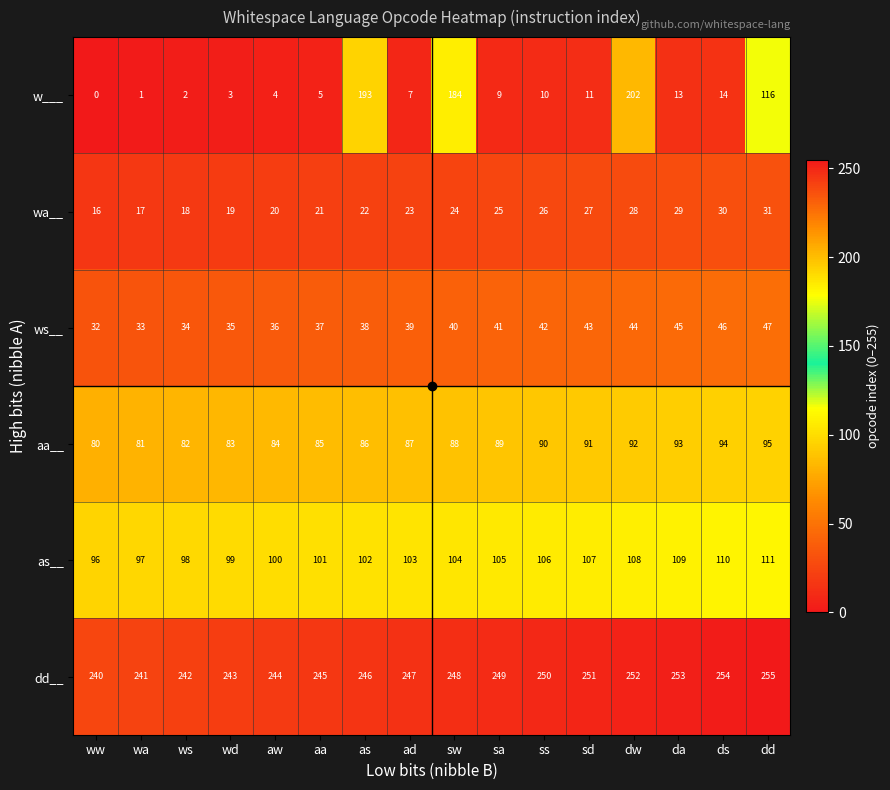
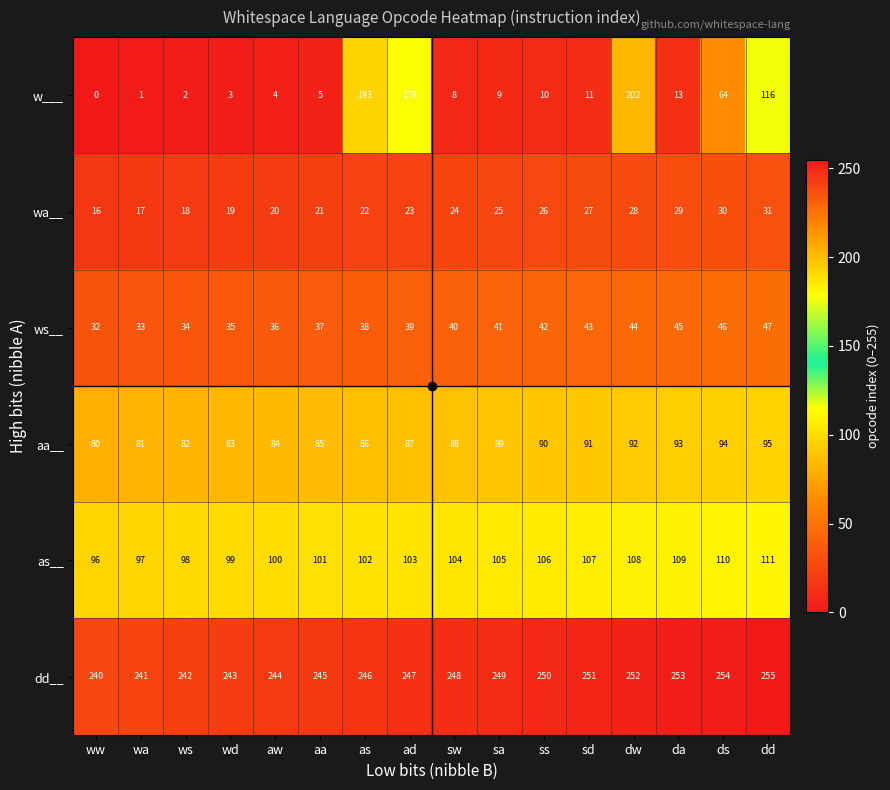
  {
    "w___": {
      "ww": 0,
      "wa": 1,
      "ws": 2,
      "wd": 3,
      "aw": 4,
      "aa": 5,
      "as": 193,
-     "ad": 7,
-     "sw": 184,
+     "ad": 178,
+     "sw": 8,
      "sa": 9,
      "ss": 10,
      "sd": 11,
      "dw": 202,
      "da": 13,
-     "ds": 14,
+     "ds": 64,
      "dd": 116
    },
    "wa__": {
      "ww": 16,
      "wa": 17,
      "ws": 18,
      "wd": 19,
      "aw": 20,
      "aa": 21,
      "as": 22,
      "ad": 23,
      "sw": 24,
      "sa": 25,
      "ss": 26,
      "sd": 27,
      "dw": 28,
      "da": 29,
      "ds": 30,
      "dd": 31
    },
    "ws__": {
      "ww": 32,
      "wa": 33,
      "ws": 34,
      "wd": 35,
      "aw": 36,
      "aa": 37,
      "as": 38,
      "ad": 39,
      "sw": 40,
      "sa": 41,
      "ss": 42,
      "sd": 43,
      "dw": 44,
      "da": 45,
      "ds": 46,
      "dd": 47
    },
    "aa__": {
      "ww": 80,
      "wa": 81,
      "ws": 82,
      "wd": 83,
      "aw": 84,
      "aa": 85,
      "as": 86,
      "ad": 87,
      "sw": 88,
      "sa": 89,
      "ss": 90,
      "sd": 91,
      "dw": 92,
      "da": 93,
      "ds": 94,
      "dd": 95
    },
    "as__": {
      "ww": 96,
      "wa": 97,
      "ws": 98,
      "wd": 99,
      "aw": 100,
      "aa": 101,
      "as": 102,
      "ad": 103,
      "sw": 104,
      "sa": 105,
      "ss": 106,
      "sd": 107,
      "dw": 108,
      "da": 109,
      "ds": 110,
      "dd": 111
    },
    "dd__": {
      "ww": 240,
      "wa": 241,
      "ws": 242,
      "wd": 243,
      "aw": 244,
      "aa": 245,
      "as": 246,
      "ad": 247,
      "sw": 248,
      "sa": 249,
      "ss": 250,
      "sd": 251,
      "dw": 252,
      "da": 253,
      "ds": 254,
      "dd": 255
    }
  }
